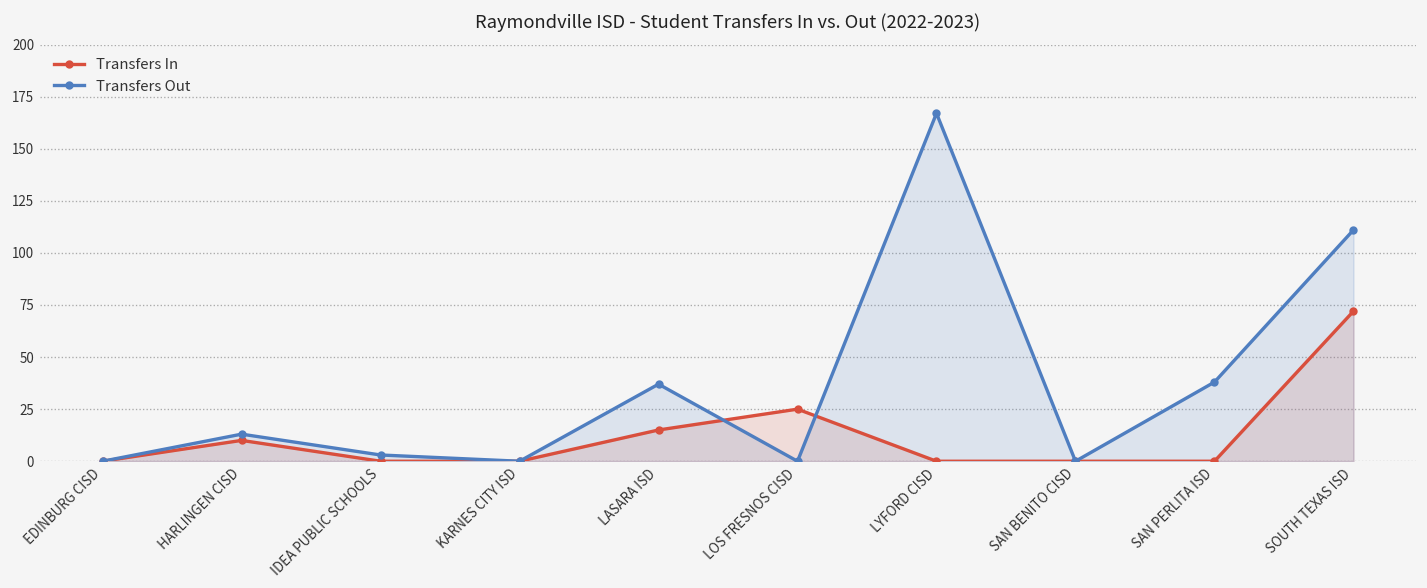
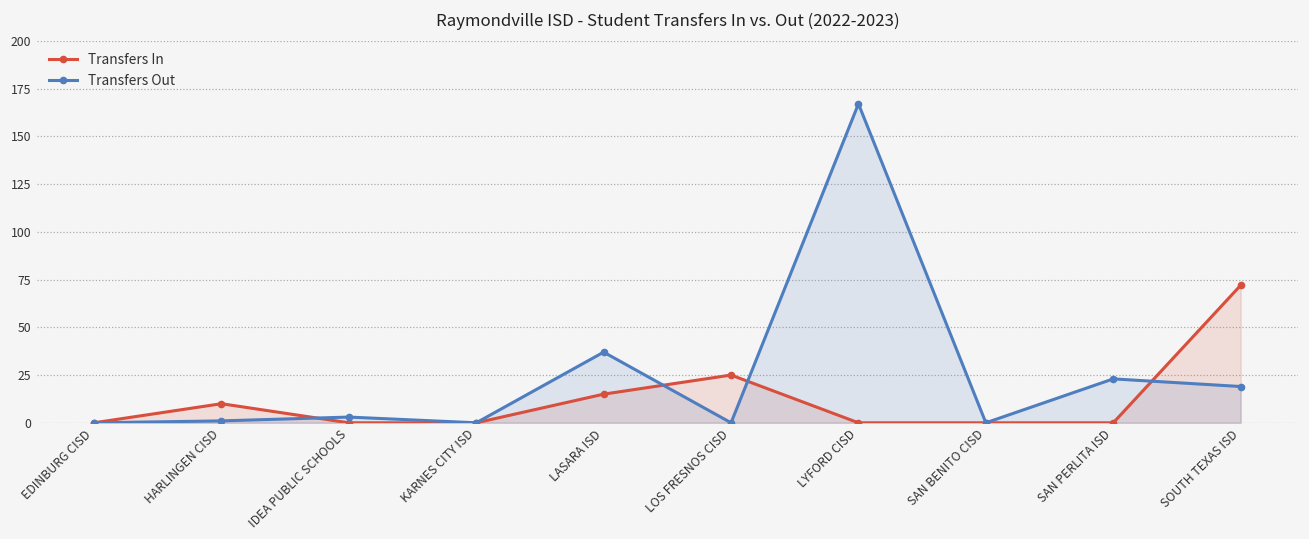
  {
    "Transfers In": {
      "HARLINGEN CISD": 10,
      "IDEA PUBLIC SCHOOLS": 0,
      "LASARA ISD": 15,
      "LOS FRESNOS CISD": 25,
      "LYFORD CISD": 0,
      "SAN PERLITA ISD": 0,
      "SOUTH TEXAS ISD": 72
    },
    "Transfers Out": {
-     "HARLINGEN CISD": 13,
+     "HARLINGEN CISD": 1,
      "IDEA PUBLIC SCHOOLS": 3,
      "LASARA ISD": 37,
      "LOS FRESNOS CISD": 0,
      "LYFORD CISD": 167,
-     "SAN PERLITA ISD": 38,
-     "SOUTH TEXAS ISD": 111
+     "SAN PERLITA ISD": 23,
+     "SOUTH TEXAS ISD": 19
    }
  }
